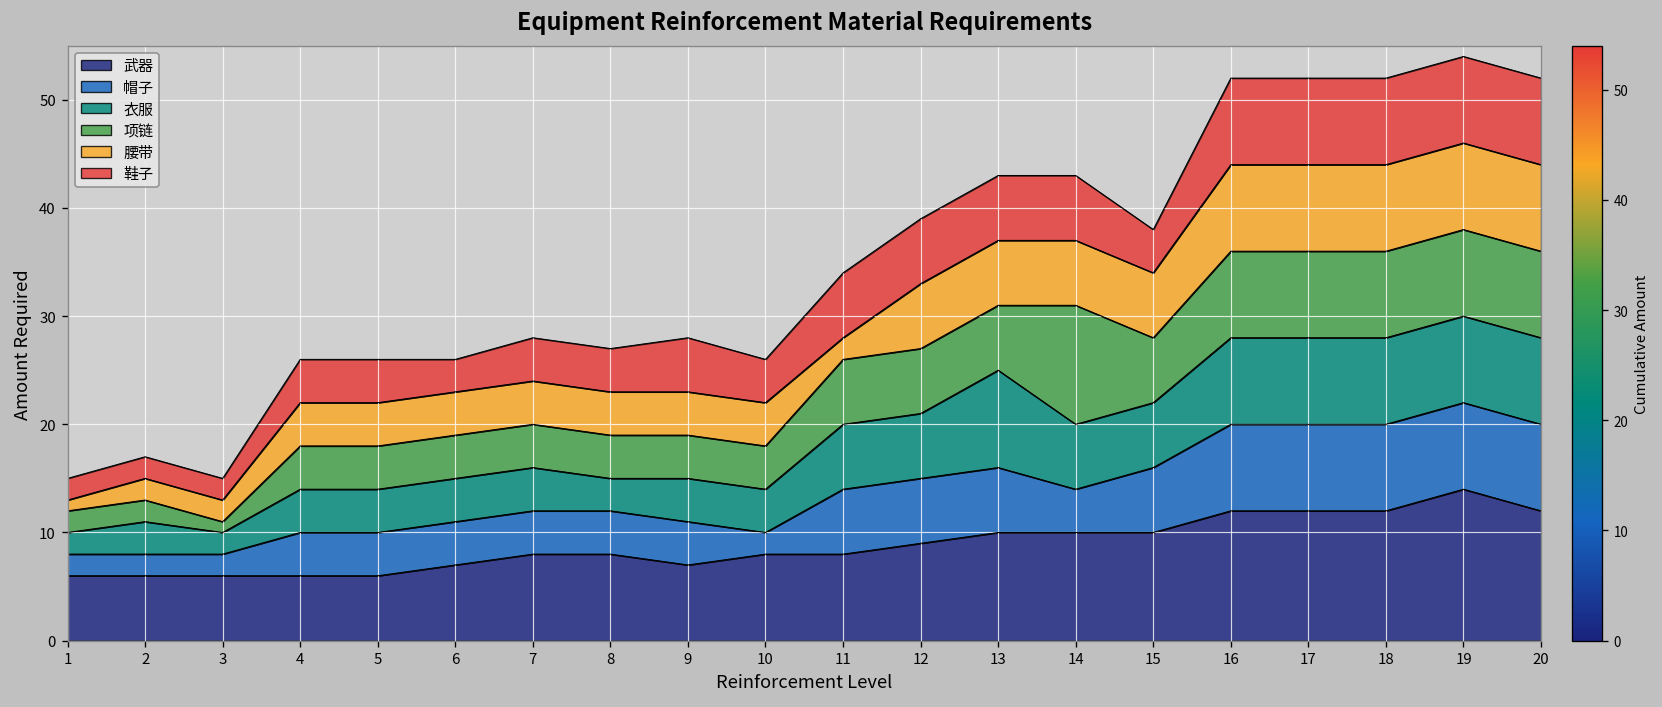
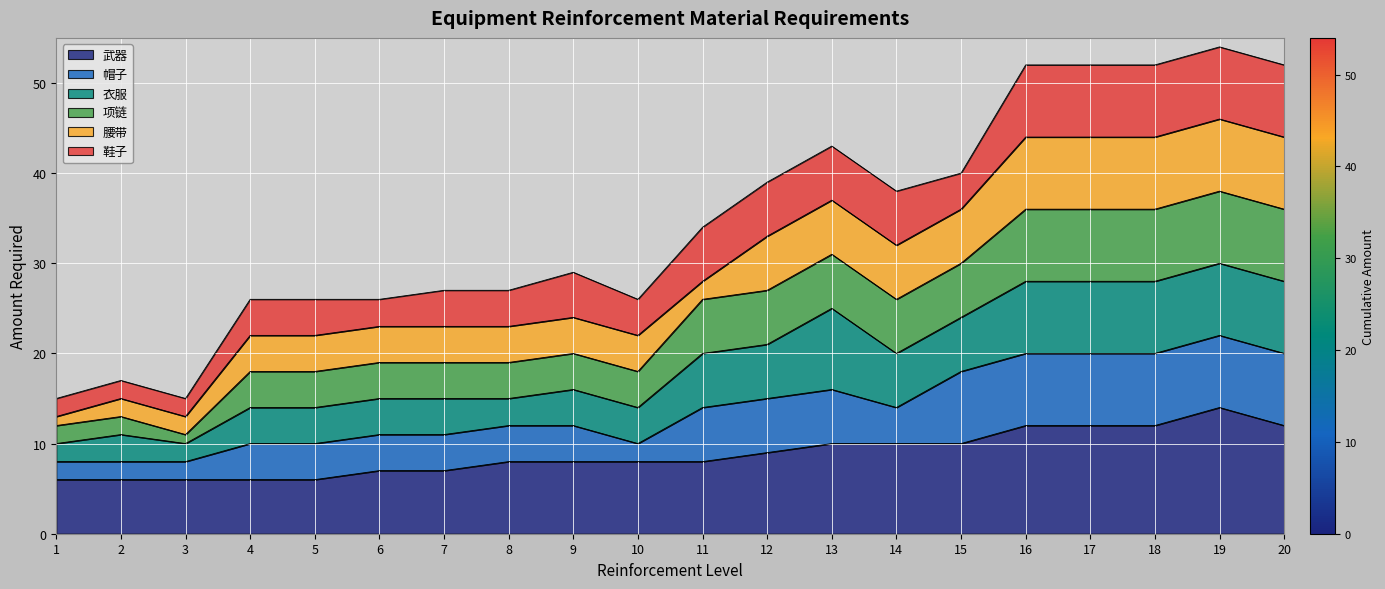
  {
    "武器": {
      "1": 6,
      "2": 6,
      "3": 6,
      "4": 6,
      "5": 6,
      "6": 7,
-     "7": 8,
+     "7": 7,
      "8": 8,
-     "9": 7,
+     "9": 8,
      "10": 8,
      "11": 8,
      "12": 9,
      "13": 10,
      "14": 10,
      "15": 10,
      "16": 12,
      "17": 12,
      "18": 12,
      "19": 14,
      "20": 12
    },
    "帽子": {
      "1": 2,
      "2": 2,
      "3": 2,
      "4": 4,
      "5": 4,
      "6": 4,
      "7": 4,
      "8": 4,
      "9": 4,
      "10": 2,
      "11": 6,
      "12": 6,
      "13": 6,
      "14": 4,
-     "15": 6,
+     "15": 8,
      "16": 8,
      "17": 8,
      "18": 8,
      "19": 8,
      "20": 8
    },
    "衣服": {
      "1": 2,
      "2": 3,
      "3": 2,
      "4": 4,
      "5": 4,
      "6": 4,
      "7": 4,
      "8": 3,
      "9": 4,
      "10": 4,
      "11": 6,
      "12": 6,
      "13": 9,
      "14": 6,
      "15": 6,
      "16": 8,
      "17": 8,
      "18": 8,
      "19": 8,
      "20": 8
    },
    "项链": {
      "1": 2,
      "2": 2,
      "3": 1,
      "4": 4,
      "5": 4,
      "6": 4,
      "7": 4,
      "8": 4,
      "9": 4,
      "10": 4,
      "11": 6,
      "12": 6,
      "13": 6,
-     "14": 11,
+     "14": 6,
      "15": 6,
      "16": 8,
      "17": 8,
      "18": 8,
      "19": 8,
      "20": 8
    },
    "腰带": {
      "1": 1,
      "2": 2,
      "3": 2,
      "4": 4,
      "5": 4,
      "6": 4,
      "7": 4,
      "8": 4,
      "9": 4,
      "10": 4,
      "11": 2,
      "12": 6,
      "13": 6,
      "14": 6,
      "15": 6,
      "16": 8,
      "17": 8,
      "18": 8,
      "19": 8,
      "20": 8
    },
    "鞋子": {
      "1": 2,
      "2": 2,
      "3": 2,
      "4": 4,
      "5": 4,
      "6": 3,
      "7": 4,
      "8": 4,
      "9": 5,
      "10": 4,
      "11": 6,
      "12": 6,
      "13": 6,
      "14": 6,
      "15": 4,
      "16": 8,
      "17": 8,
      "18": 8,
      "19": 8,
      "20": 8
    }
  }
